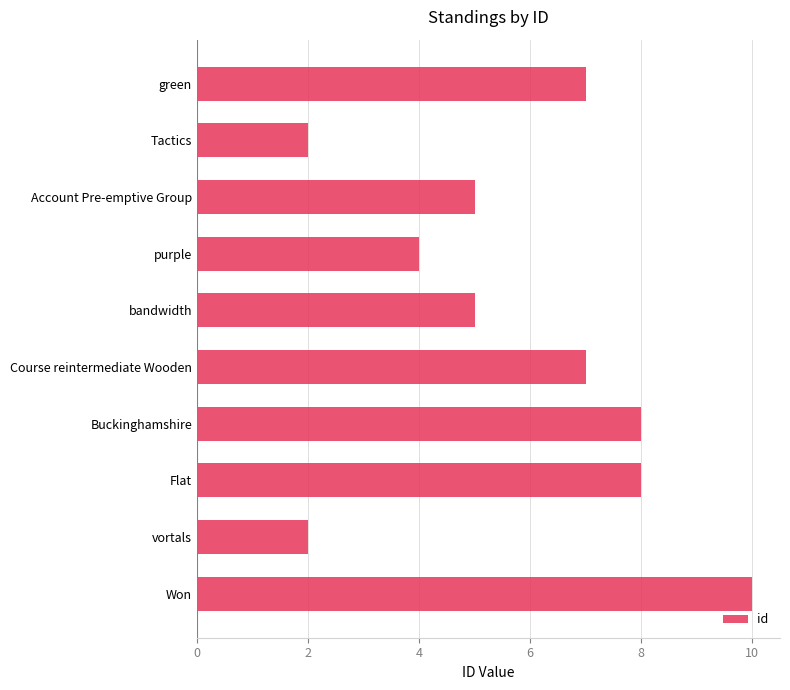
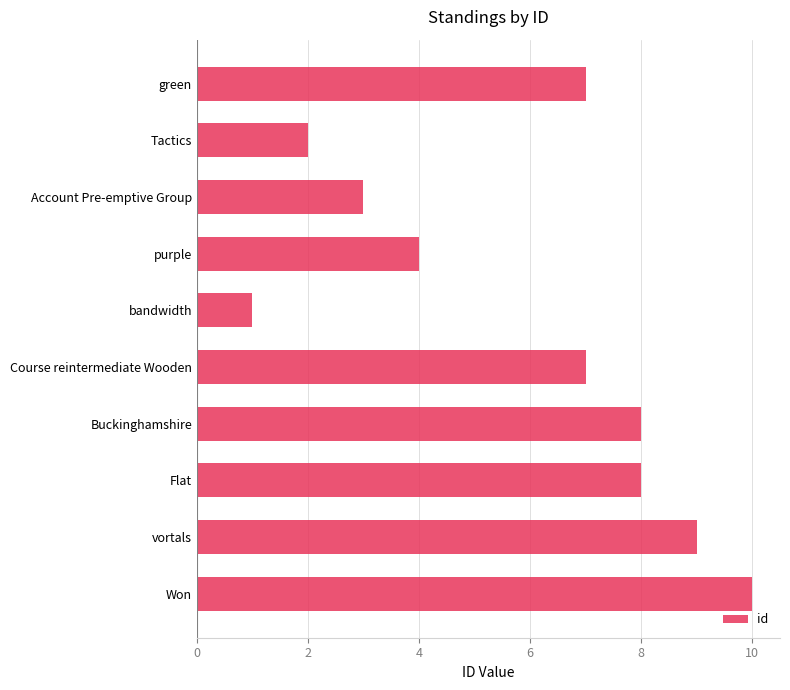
  {
    "green": 7,
    "Tactics": 2,
-   "Account Pre-emptive Group": 5,
+   "Account Pre-emptive Group": 3,
    "purple": 4,
-   "bandwidth": 5,
+   "bandwidth": 1,
    "Course reintermediate Wooden": 7,
    "Buckinghamshire": 8,
    "Flat": 8,
-   "vortals": 2,
+   "vortals": 9,
    "Won": 10
  }
